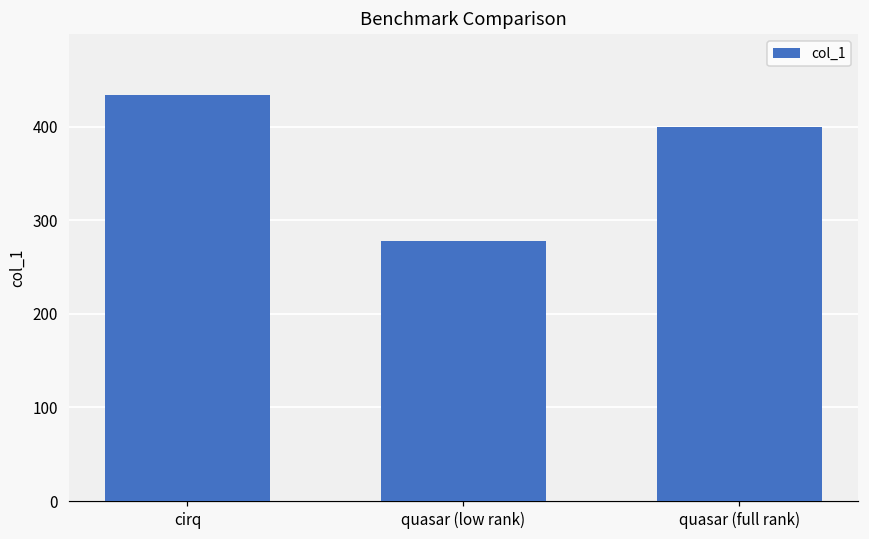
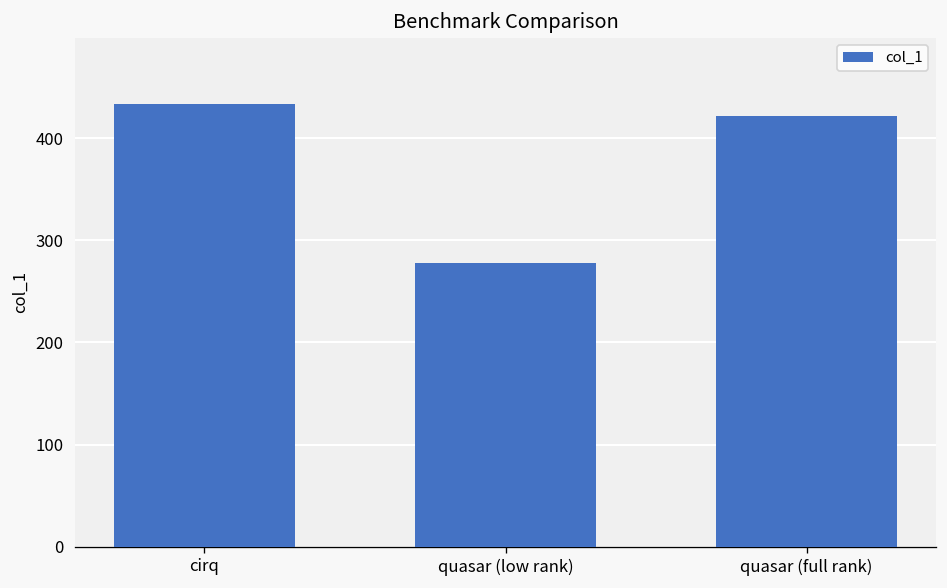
  {
    "cirq": 430,
    "quasar (low rank)": 280,
-   "quasar (full rank)": 400
+   "quasar (full rank)": 420
  }
